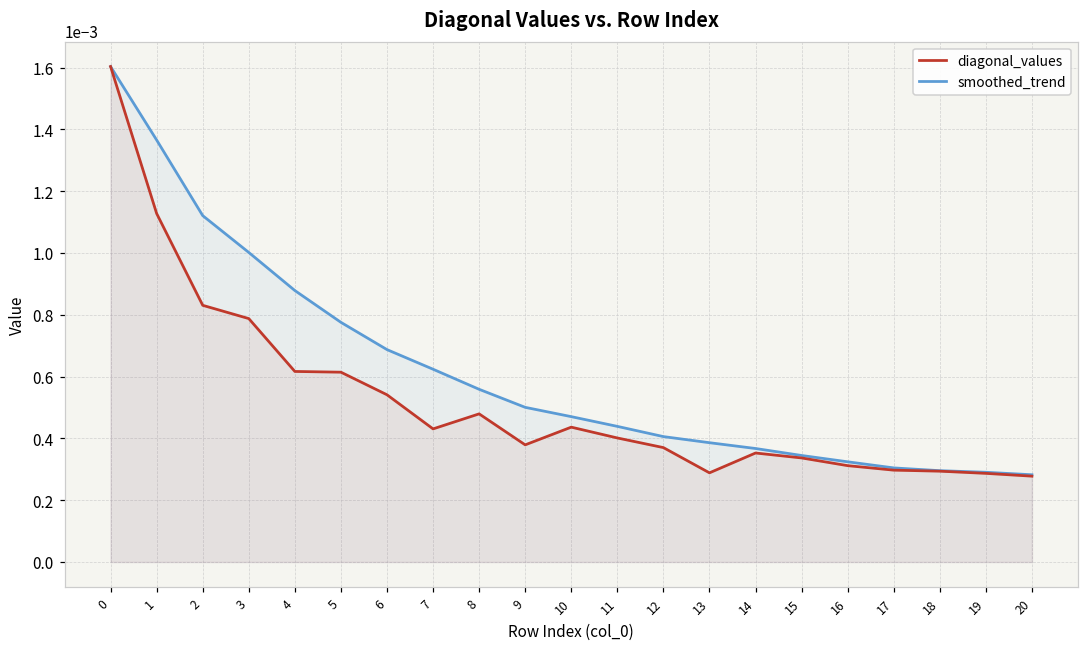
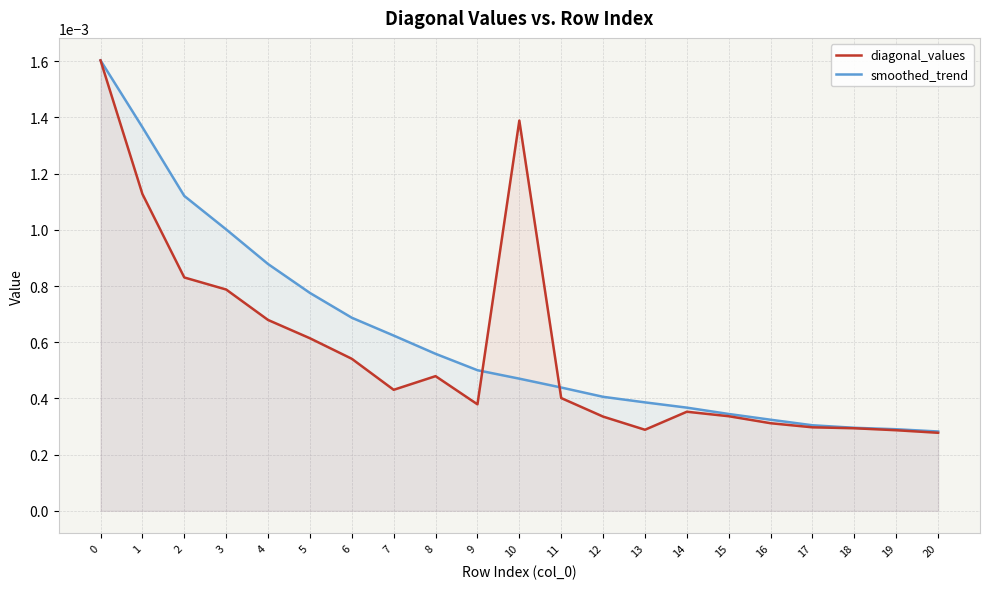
  {
    "diagonal_values": {
      "1": 0.00113,
      "2": 0.00083,
      "3": 0.00079,
-     "4": 0.00062,
+     "4": 0.00068,
      "5": 0.00061,
      "6": 0.00054,
      "7": 0.00043,
      "8": 0.00048,
      "9": 0.00038,
-     "10": 0.00044,
+     "10": 0.00139,
      "11": 0.00040,
-     "12": 0.00037,
+     "12": 0.00034,
      "13": 0.00029,
      "14": 0.00035,
      "16": 0.00031
    },
    "smoothed_trend": {
      "1": 0.00137,
      "2": 0.00112,
      "3": 0.00100,
      "4": 0.00088,
      "5": 0.00078,
      "6": 0.00069,
      "7": 0.00062,
      "8": 0.00056,
      "9": 0.00050,
      "10": 0.00047,
      "11": 0.00044,
      "12": 0.00041,
      "13": 0.00039,
      "14": 0.00037,
      "16": 0.00032
    }
  }
